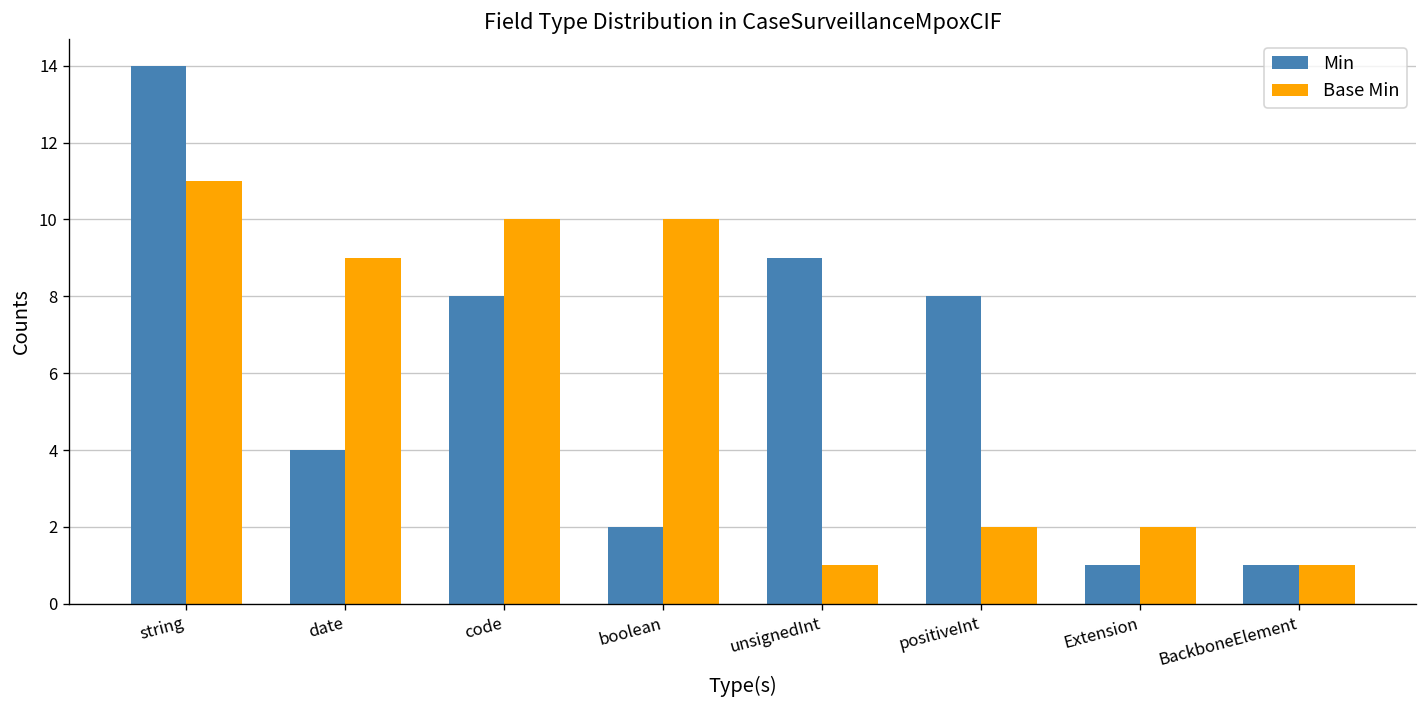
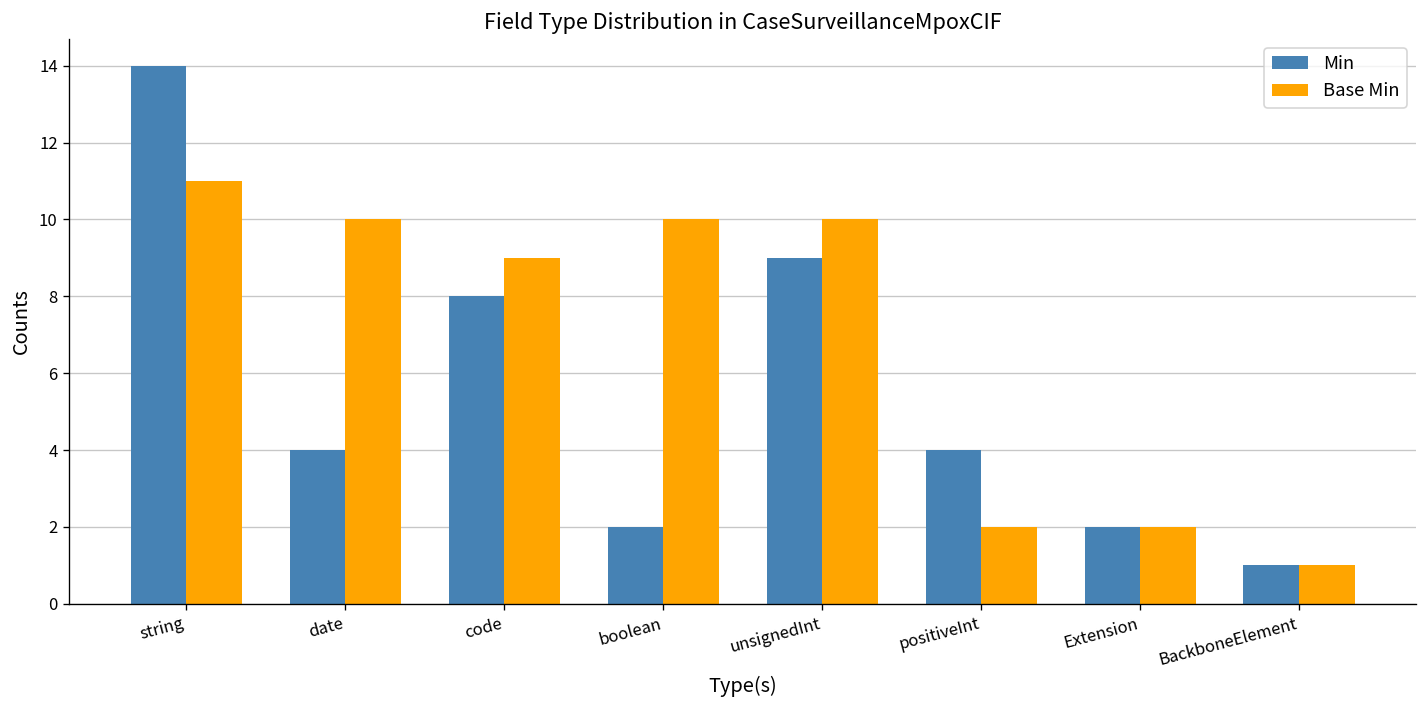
  {
    "Min": {
      "string": 14,
      "date": 4,
      "code": 8,
      "boolean": 2,
      "unsignedInt": 9,
-     "positiveInt": 8,
-     "Extension": 1,
+     "positiveInt": 4,
+     "Extension": 2,
      "BackboneElement": 1
    },
    "Base Min": {
      "string": 11,
-     "date": 9,
-     "code": 10,
+     "date": 10,
+     "code": 9,
      "boolean": 10,
-     "unsignedInt": 1,
+     "unsignedInt": 10,
      "positiveInt": 2,
      "Extension": 2,
      "BackboneElement": 1
    }
  }
